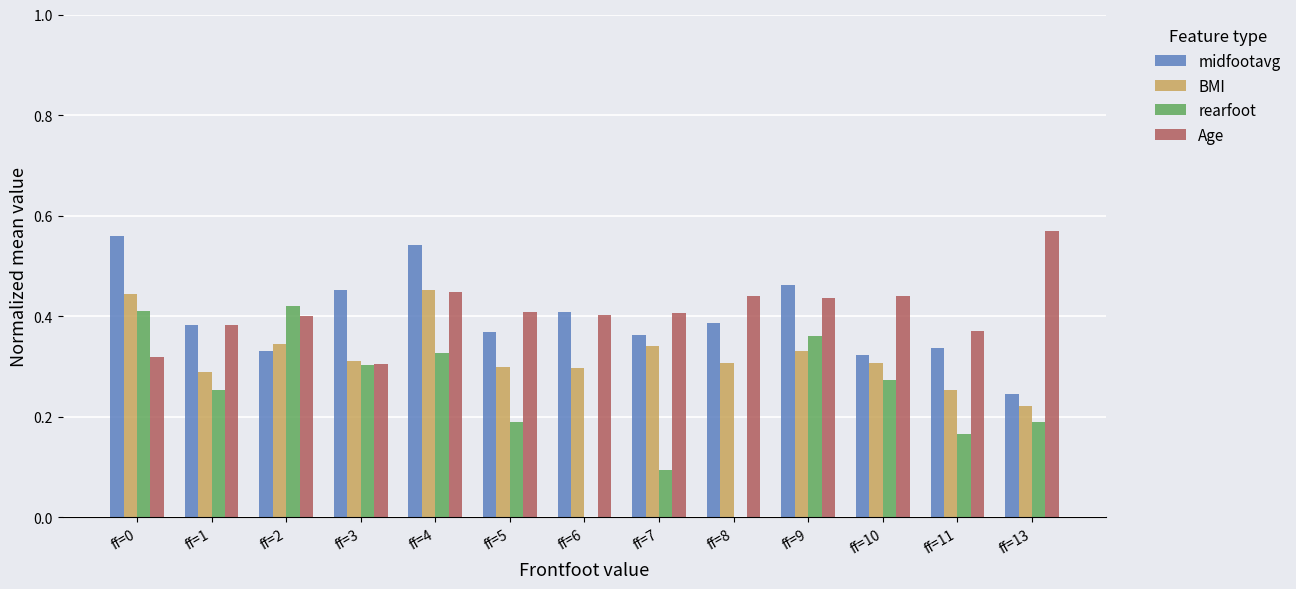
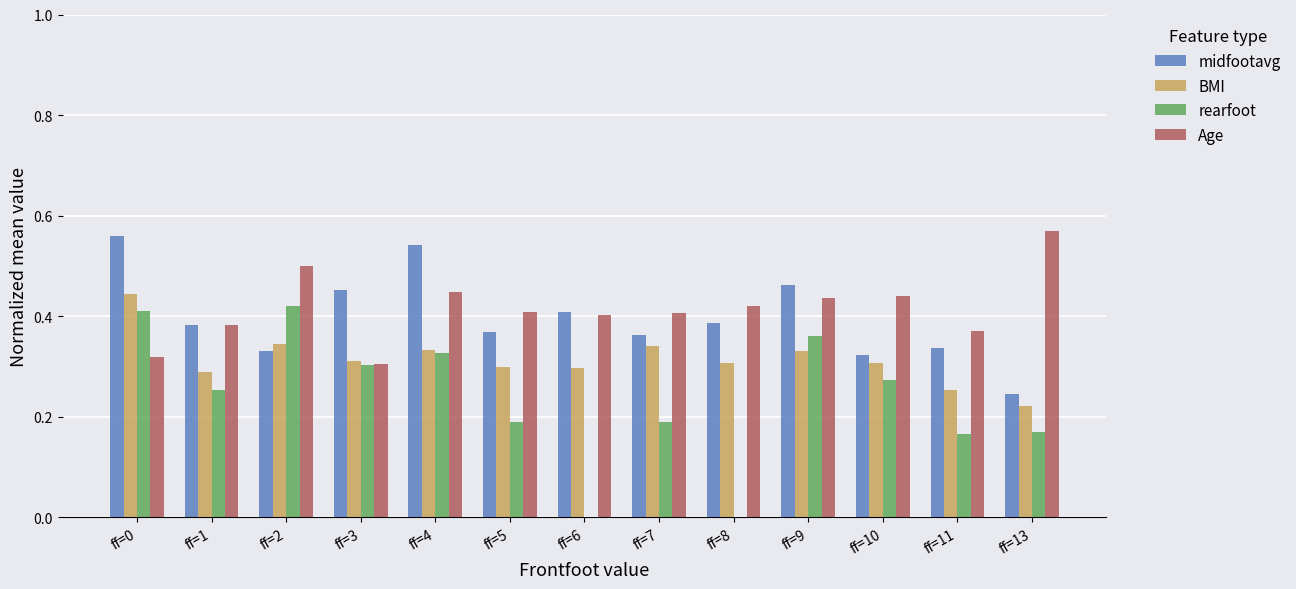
  {
    "midfootavg": {
      "ff=0": 0.56,
      "ff=1": 0.38,
      "ff=2": 0.33,
      "ff=3": 0.45,
      "ff=4": 0.54,
      "ff=5": 0.37,
      "ff=6": 0.41,
      "ff=7": 0.36,
      "ff=8": 0.39,
      "ff=9": 0.46,
      "ff=10": 0.32,
      "ff=11": 0.34,
      "ff=13": 0.25
    },
    "BMI": {
      "ff=0": 0.44,
      "ff=1": 0.29,
      "ff=2": 0.34,
      "ff=3": 0.31,
-     "ff=4": 0.45,
+     "ff=4": 0.33,
      "ff=5": 0.30,
      "ff=6": 0.30,
      "ff=7": 0.34,
      "ff=8": 0.31,
      "ff=9": 0.33,
      "ff=10": 0.31,
      "ff=11": 0.25,
      "ff=13": 0.22
    },
    "rearfoot": {
      "ff=0": 0.41,
      "ff=1": 0.25,
      "ff=2": 0.42,
      "ff=3": 0.30,
      "ff=4": 0.33,
      "ff=5": 0.19,
      "ff=6": 0.00,
-     "ff=7": 0.09,
+     "ff=7": 0.19,
      "ff=8": 0.00,
      "ff=9": 0.36,
      "ff=10": 0.27,
      "ff=11": 0.17,
-     "ff=13": 0.19
+     "ff=13": 0.17
    },
    "Age": {
      "ff=0": 0.32,
      "ff=1": 0.38,
-     "ff=2": 0.4,
+     "ff=2": 0.5,
      "ff=3": 0.31,
      "ff=4": 0.45,
      "ff=5": 0.41,
      "ff=6": 0.40,
      "ff=7": 0.41,
-     "ff=8": 0.44,
+     "ff=8": 0.42,
      "ff=9": 0.44,
      "ff=10": 0.44,
      "ff=11": 0.37,
      "ff=13": 0.57
    }
  }
